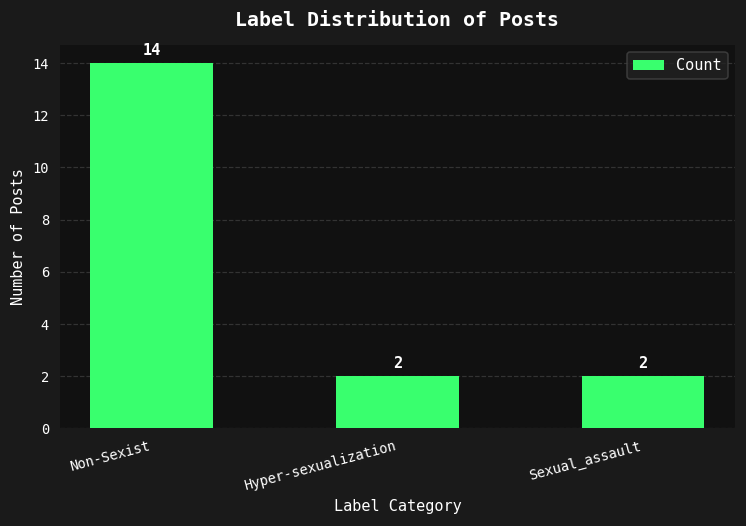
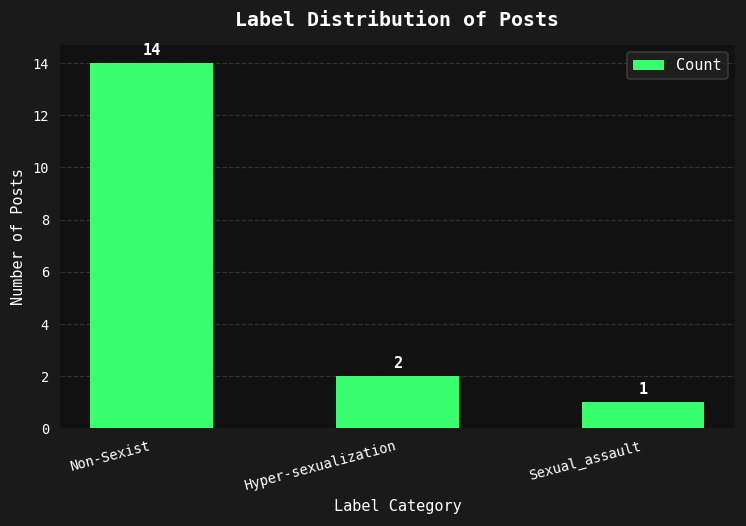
  {
    "Non-Sexist": 14,
    "Hyper-sexualization": 2,
-   "Sexual_assault": 2
+   "Sexual_assault": 1
  }
